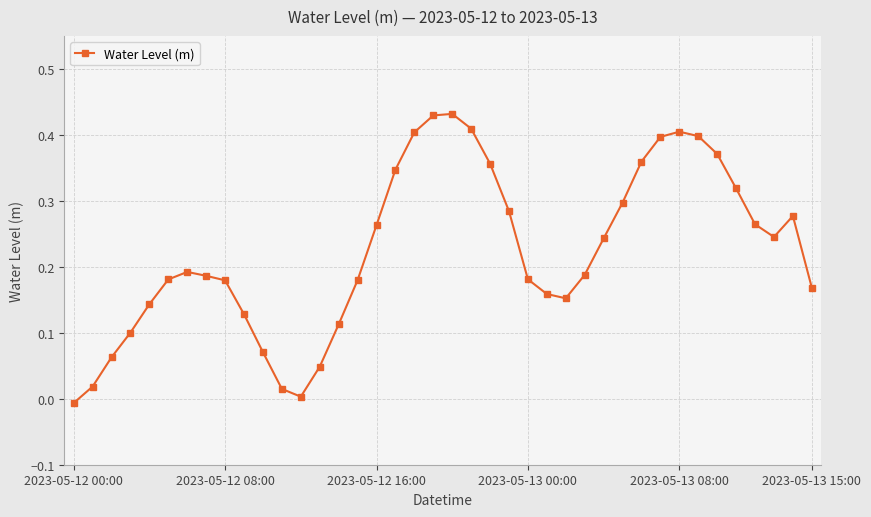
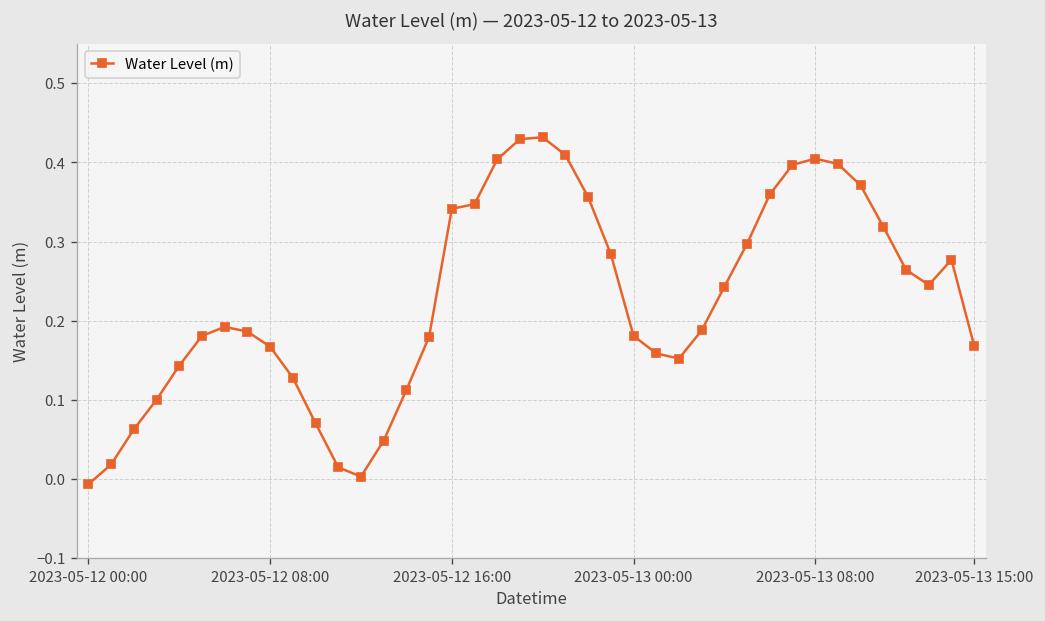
  {
    "2023-05-12 00:00": -0.01,
-   "2023-05-12 08:00": 0.18,
-   "2023-05-12 16:00": 0.26,
+   "2023-05-12 08:00": 0.17,
+   "2023-05-12 16:00": 0.34,
    "2023-05-13 00:00": 0.18,
    "2023-05-13 08:00": 0.40,
    "2023-05-13 15:00": 0.17
  }
